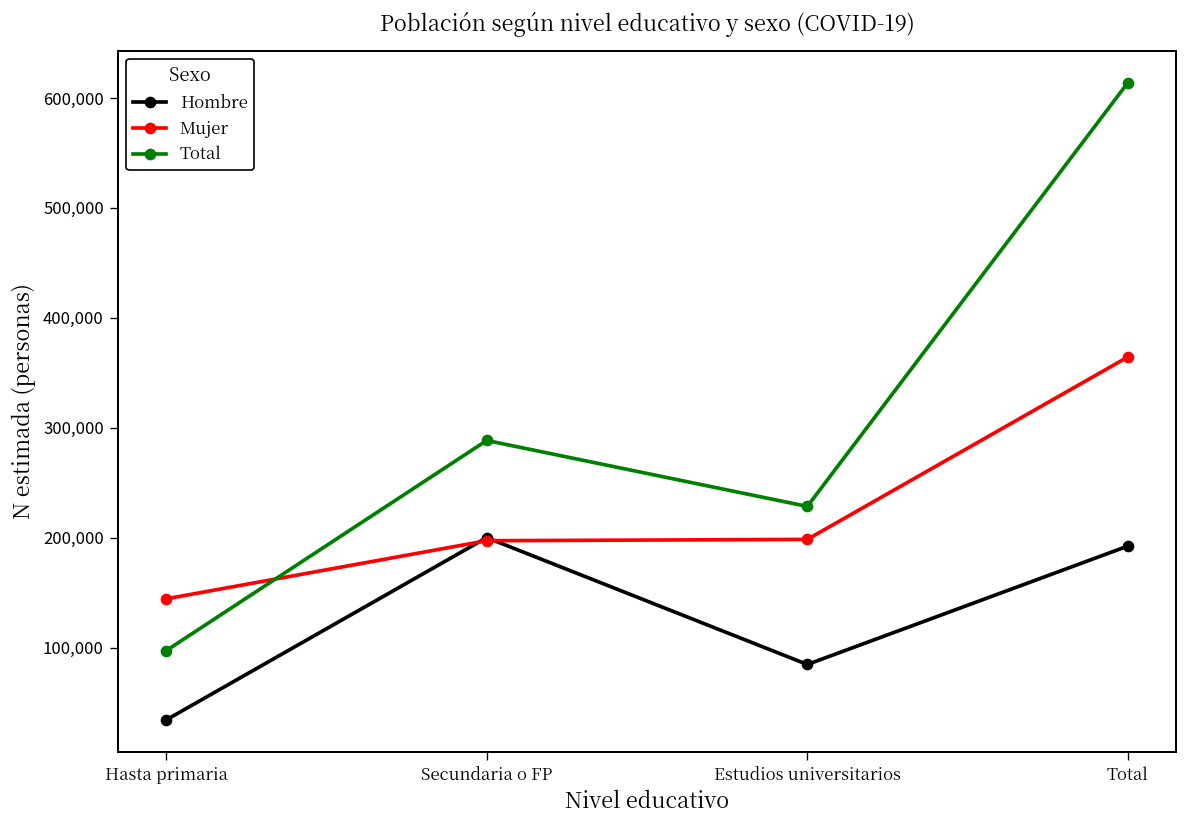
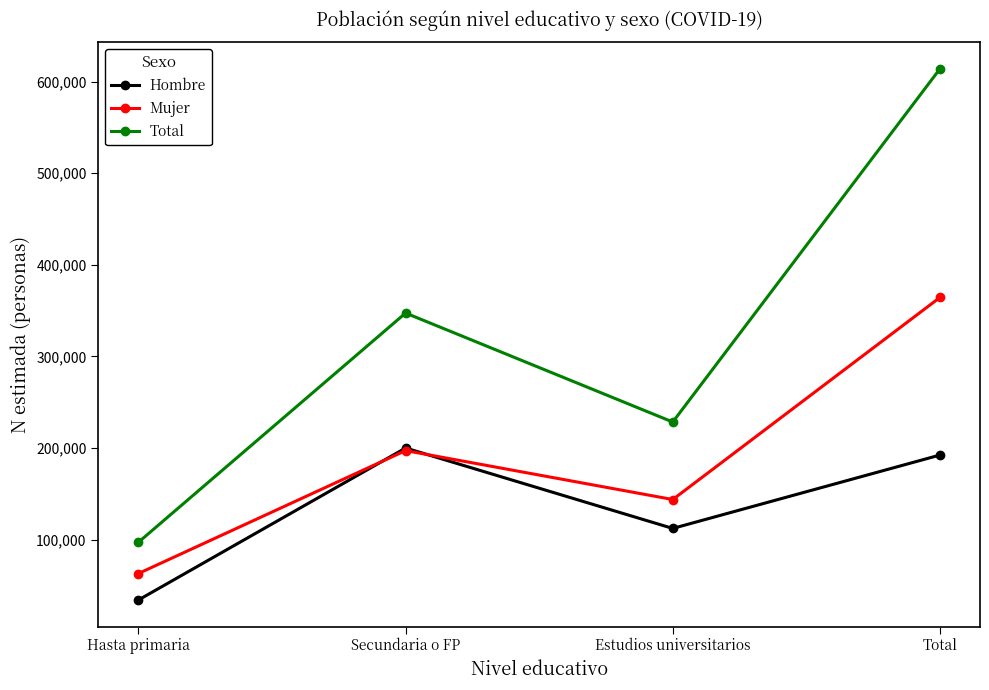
  {
    "Hombre": {
      "Hasta primaria": "30,000",
      "Secundaria o FP": "200,000",
-     "Estudios universitarios": "80,000",
+     "Estudios universitarios": "110,000",
      "Total": "190,000"
    },
    "Mujer": {
-     "Hasta primaria": "140,000",
+     "Hasta primaria": "60,000",
      "Secundaria o FP": "200,000",
-     "Estudios universitarios": "200,000",
+     "Estudios universitarios": "140,000",
      "Total": "360,000"
    },
    "Total": {
      "Hasta primaria": "100,000",
-     "Secundaria o FP": "290,000",
+     "Secundaria o FP": "350,000",
      "Estudios universitarios": "230,000",
      "Total": "610,000"
    }
  }
